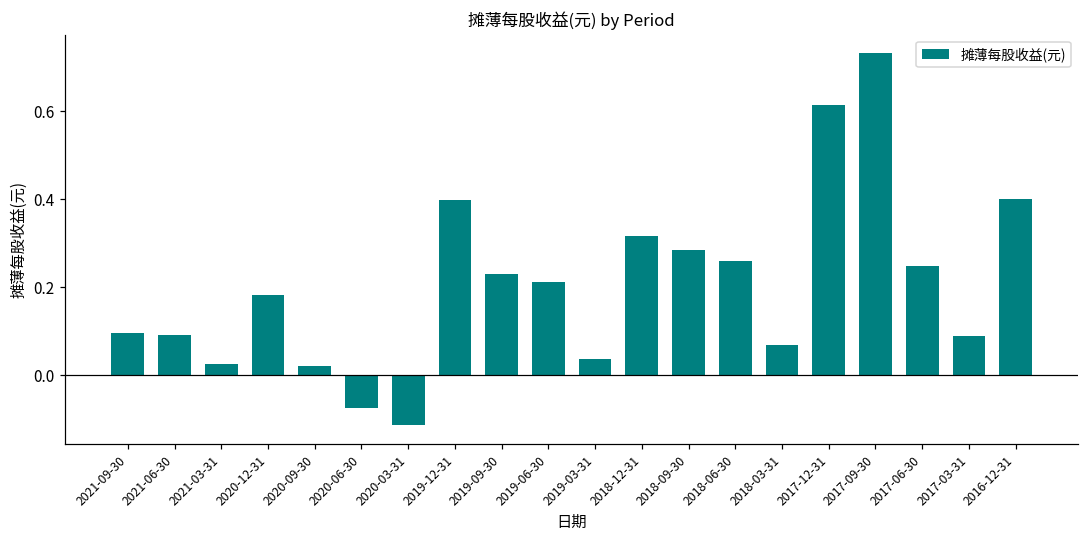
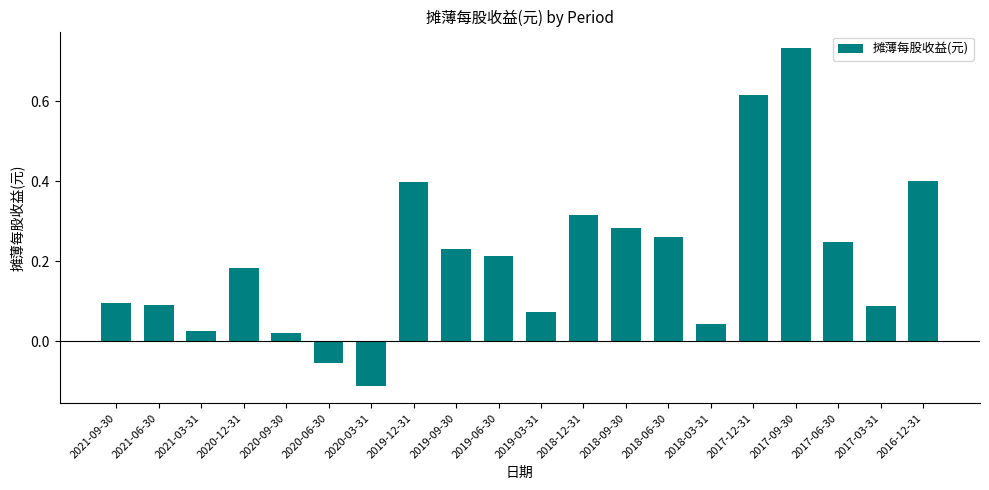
  {
    "2021-09-30": 0.10,
    "2021-06-30": 0.09,
    "2021-03-31": 0.03,
    "2020-12-31": 0.18,
    "2020-09-30": 0.02,
-   "2020-06-30": -0.07,
+   "2020-06-30": -0.05,
    "2020-03-31": -0.11,
    "2019-12-31": 0.40,
    "2019-09-30": 0.23,
    "2019-06-30": 0.21,
-   "2019-03-31": 0.04,
+   "2019-03-31": 0.07,
    "2018-12-31": 0.32,
    "2018-09-30": 0.28,
    "2018-06-30": 0.26,
-   "2018-03-31": 0.07,
+   "2018-03-31": 0.04,
    "2017-12-31": 0.61,
    "2017-09-30": 0.73,
    "2017-06-30": 0.25,
    "2017-03-31": 0.09,
    "2016-12-31": 0.40
  }
